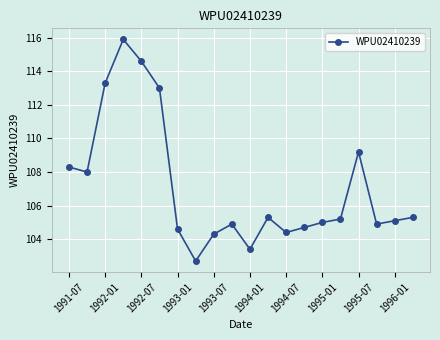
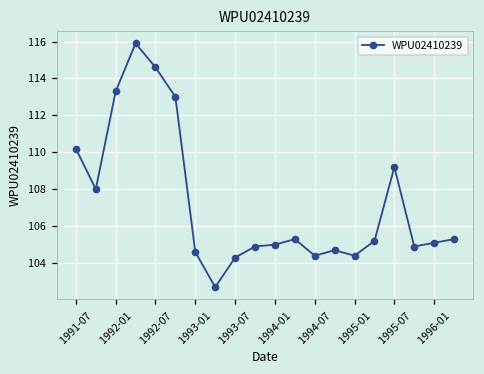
  {
-   "1991-07": 108.3,
+   "1991-07": 110.2,
    "1992-01": 113.3,
    "1992-07": 114.6,
    "1993-01": 104.6,
    "1993-07": 104.3,
-   "1994-01": 103.4,
+   "1994-01": 105.0,
    "1994-07": 104.4,
-   "1995-01": 105.0,
+   "1995-01": 104.4,
    "1995-07": 109.2,
    "1996-01": 105.1
  }
